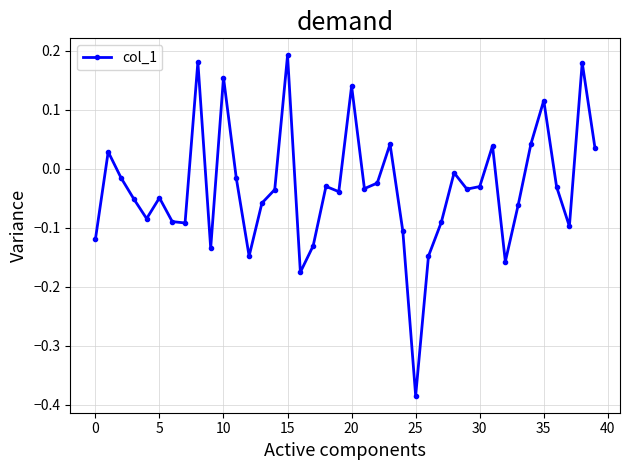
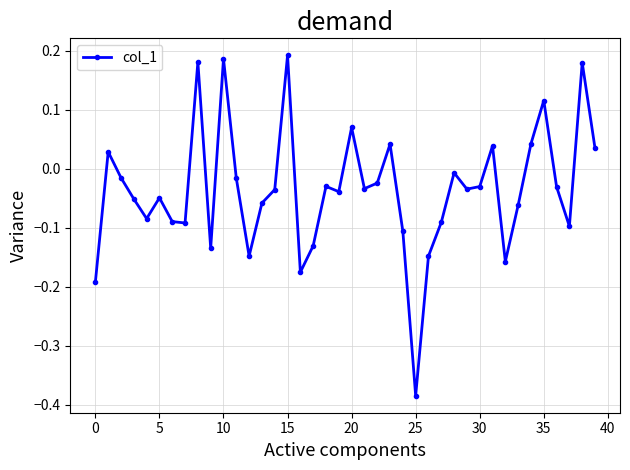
  {
-   "0": -0.12,
+   "0": -0.19,
    "5": -0.05,
-   "10": 0.15,
+   "10": 0.19,
    "15": 0.19,
-   "20": 0.14,
+   "20": 0.07,
    "25": -0.38,
    "30": -0.03,
    "35": 0.12
  }
